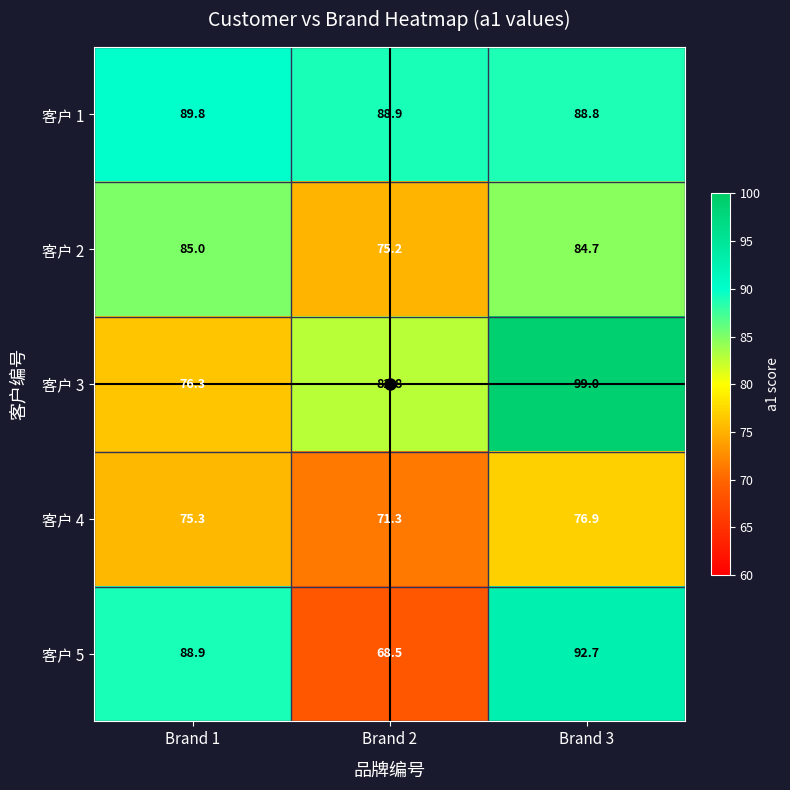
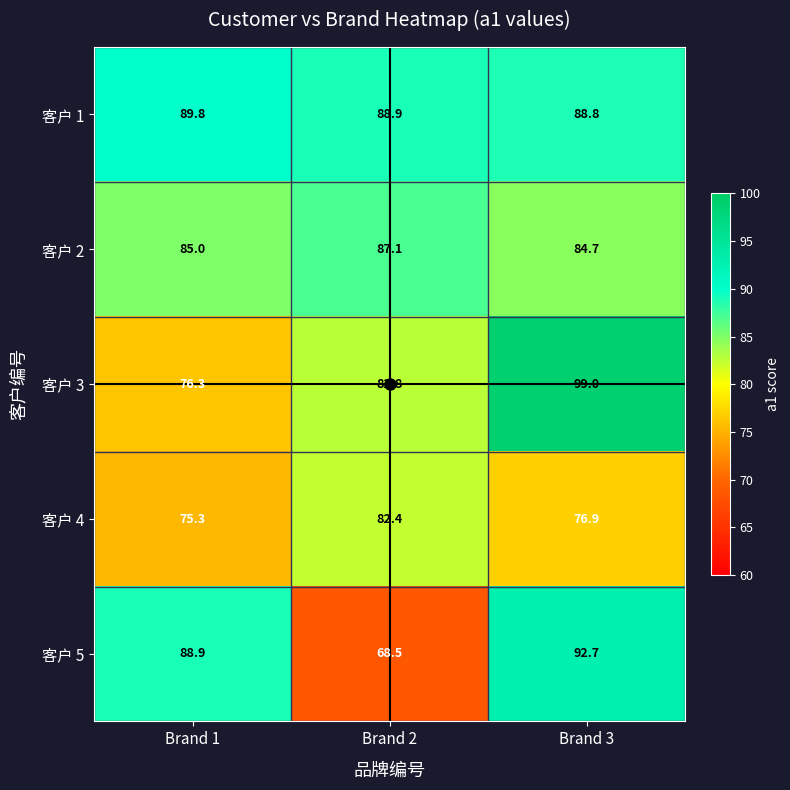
  {
    "客户 1": {
      "Brand 1": 89.8,
      "Brand 2": 88.9,
      "Brand 3": 88.8
    },
    "客户 2": {
      "Brand 1": 85.0,
-     "Brand 2": 75.2,
+     "Brand 2": 87.1,
      "Brand 3": 84.7
    },
    "客户 3": {
      "Brand 1": 76.3,
      "Brand 3": 99.0
    },
    "客户 4": {
      "Brand 1": 75.3,
-     "Brand 2": 71.3,
+     "Brand 2": 82.4,
      "Brand 3": 76.9
    },
    "客户 5": {
      "Brand 1": 88.9,
      "Brand 2": 68.5,
      "Brand 3": 92.7
    }
  }
